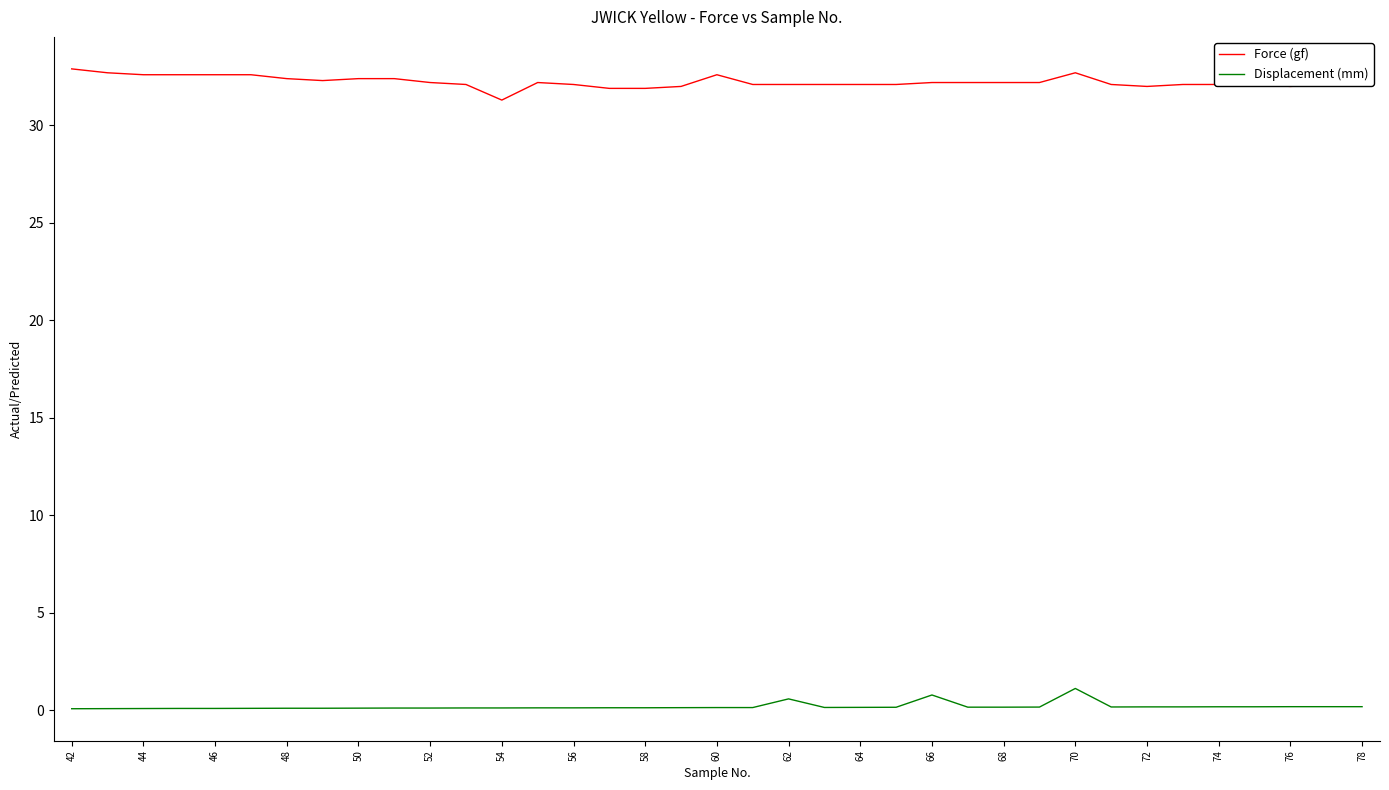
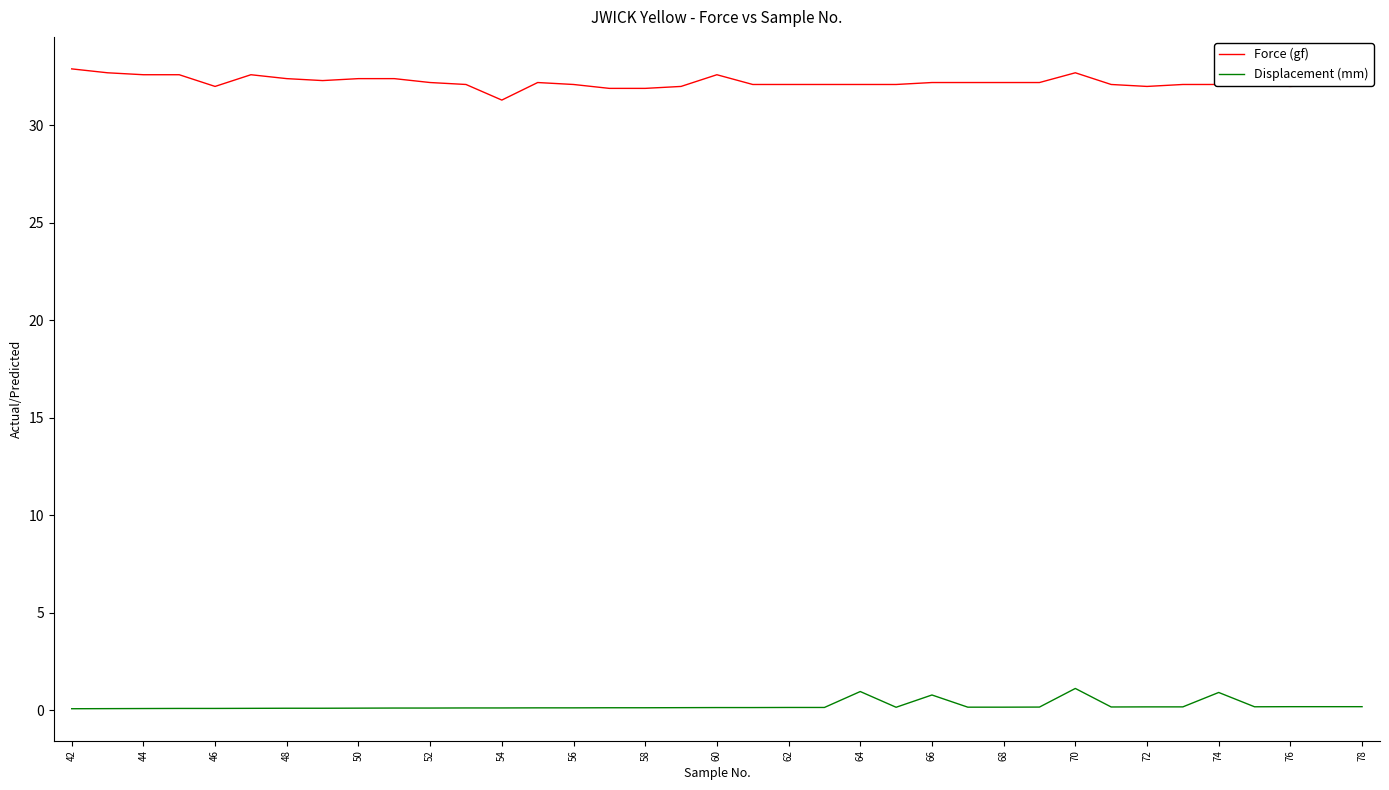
  {
    "Force (gf)": {
      "42": 32.9,
      "44": 32.6,
-     "46": 32.6,
+     "46": 32.0,
      "48": 32.4,
      "50": 32.4,
      "52": 32.2,
      "54": 31.3,
      "56": 32.1,
      "58": 31.9,
      "60": 32.6,
      "62": 32.1,
      "64": 32.1,
      "66": 32.2,
      "68": 32.2,
      "70": 32.7,
      "72": 32.0,
      "76": 32.0
    },
    "Displacement (mm)": {
      "42": 0.1,
      "44": 0.1,
      "46": 0.1,
      "48": 0.1,
      "50": 0.1,
      "52": 0.1,
      "54": 0.1,
      "56": 0.1,
      "58": 0.1,
      "60": 0.1,
-     "62": 0.6,
-     "64": 0.2,
+     "62": 0.2,
+     "64": 1.0,
      "66": 0.8,
      "68": 0.2,
      "70": 1.1,
      "72": 0.2,
-     "74": 0.2,
+     "74": 0.9,
      "76": 0.2,
      "78": 0.2
    }
  }
